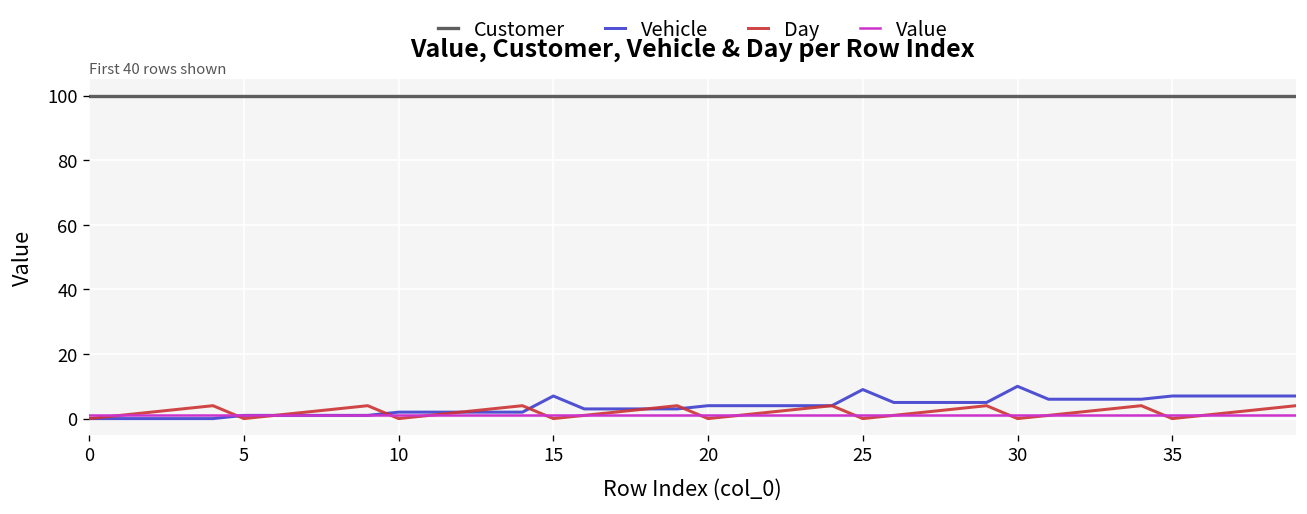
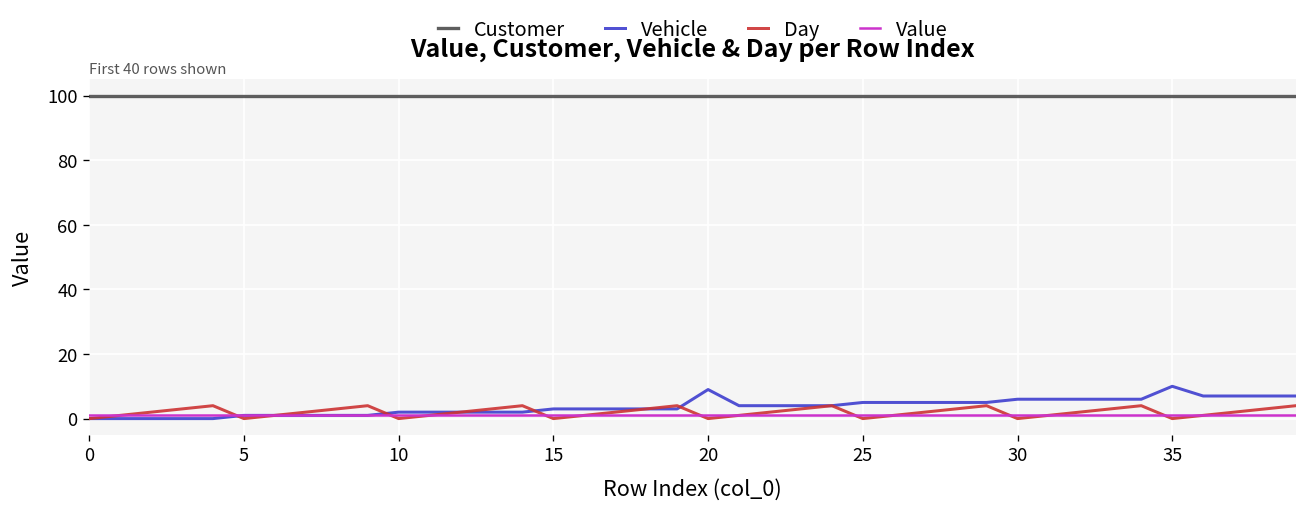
  {
    "Customer": {
      "5": 100,
      "10": 100,
      "15": 100,
      "20": 100,
      "25": 100,
      "30": 100,
      "35": 100
    },
    "Vehicle": {
      "10": 2,
-     "15": 7,
-     "20": 4,
-     "25": 9,
-     "30": 10,
-     "35": 7
+     "15": 3,
+     "20": 9,
+     "25": 5,
+     "30": 6,
+     "35": 10
    },
    "Day": {
      "5": 0,
      "10": 0,
      "15": 0,
      "20": 0,
      "25": 0,
      "30": 0,
      "35": 0
    },
    "Value": {
      "0": 1,
      "10": 1,
      "15": 1,
      "20": 1,
      "25": 1,
      "30": 1,
      "35": 1
    }
  }
